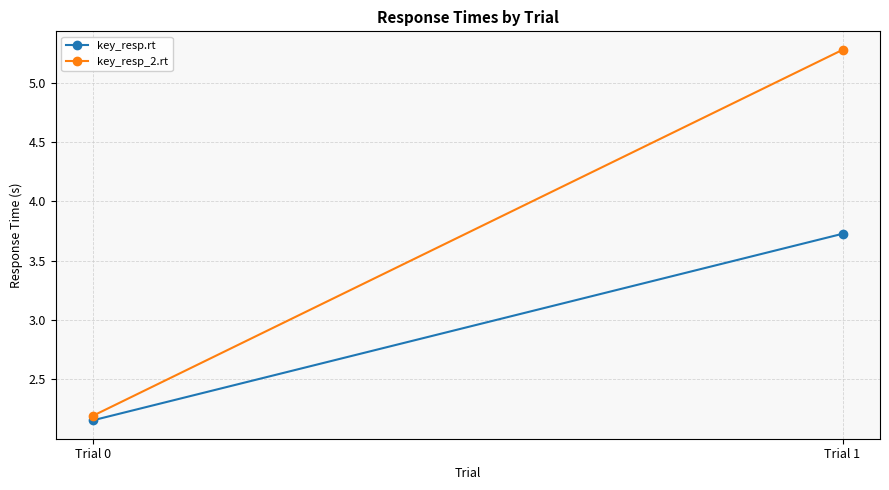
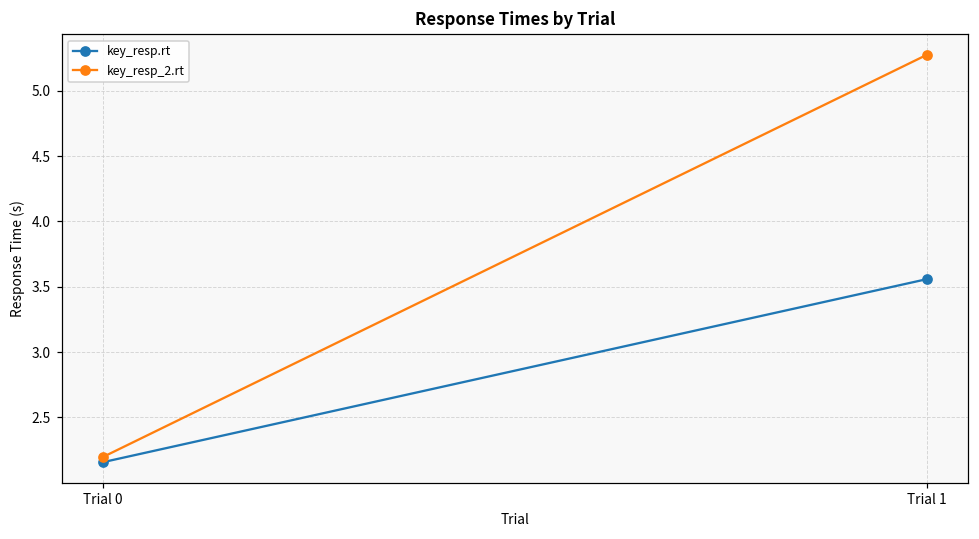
  {
    "key_resp.rt": {
      "Trial 0": 2.16,
-     "Trial 1": 3.73
+     "Trial 1": 3.56
    },
    "key_resp_2.rt": {
      "Trial 0": 2.20,
      "Trial 1": 5.28
    }
  }
